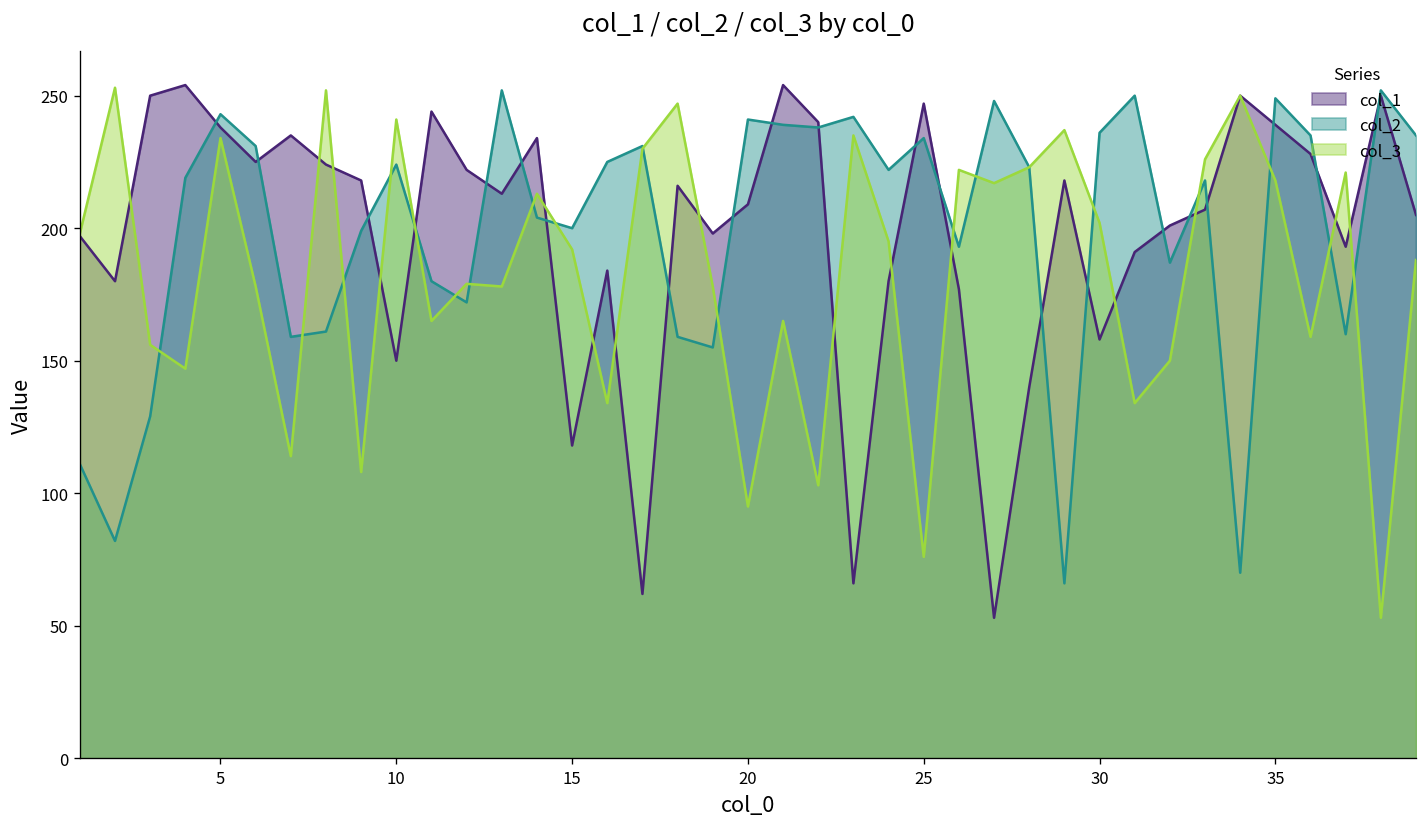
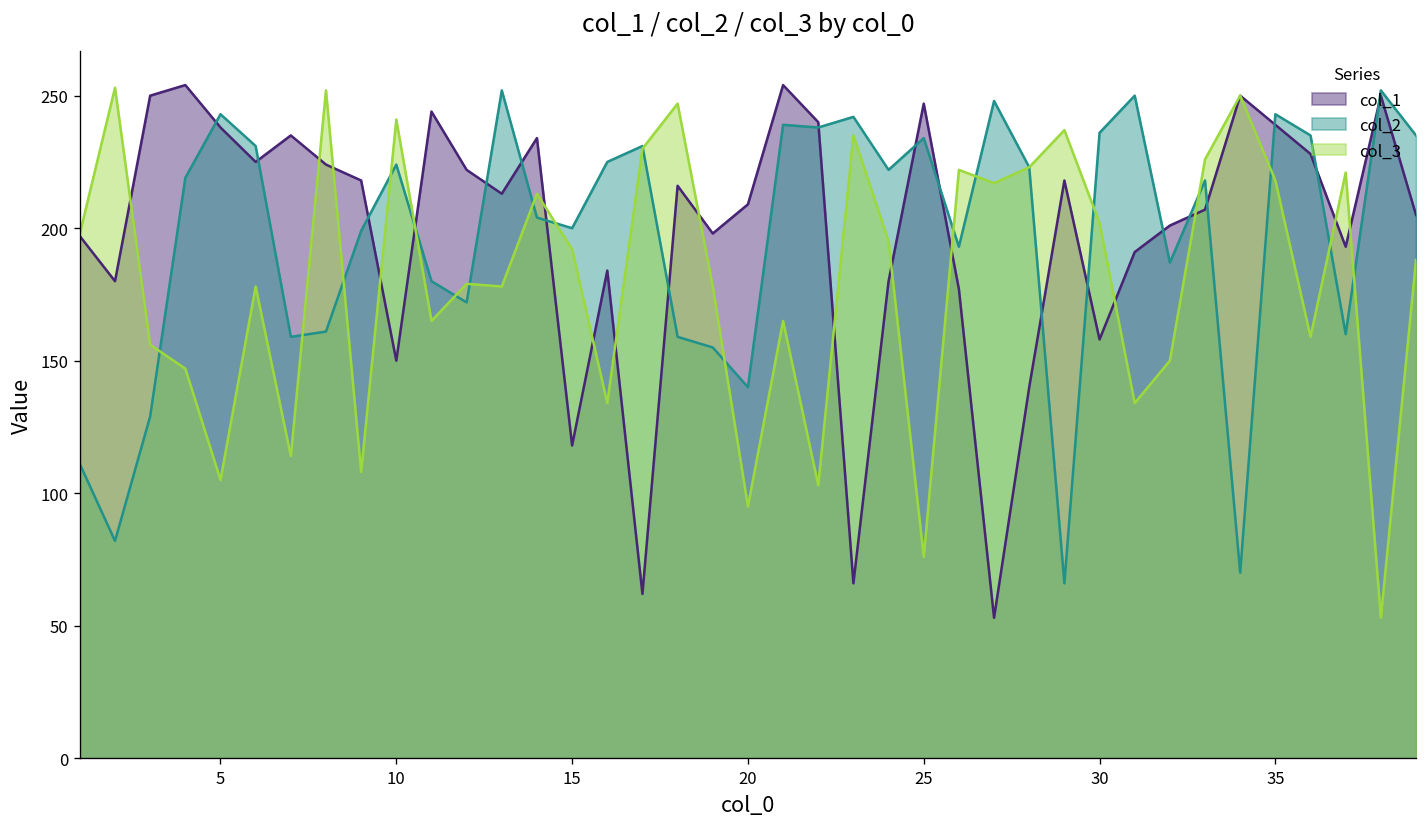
  {
    "col_1": {
      "5": 238,
      "10": 150,
      "15": 118,
      "20": 209,
      "25": 247,
      "30": 158,
      "35": 239
    },
    "col_2": {
      "5": 243,
      "10": 224,
      "15": 200,
-     "20": 241,
+     "20": 140,
      "25": 234,
      "30": 236,
-     "35": 249
+     "35": 243
    },
    "col_3": {
-     "5": 234,
+     "5": 105,
      "10": 241,
      "15": 192,
      "20": 95,
      "25": 76,
      "30": 202,
      "35": 218
    }
  }
